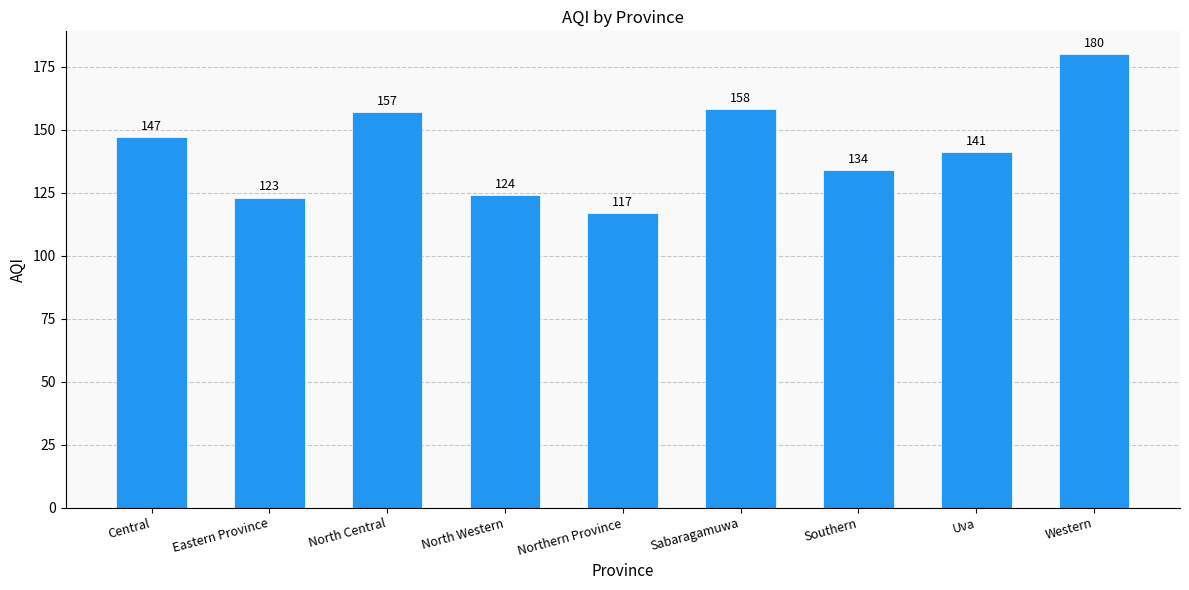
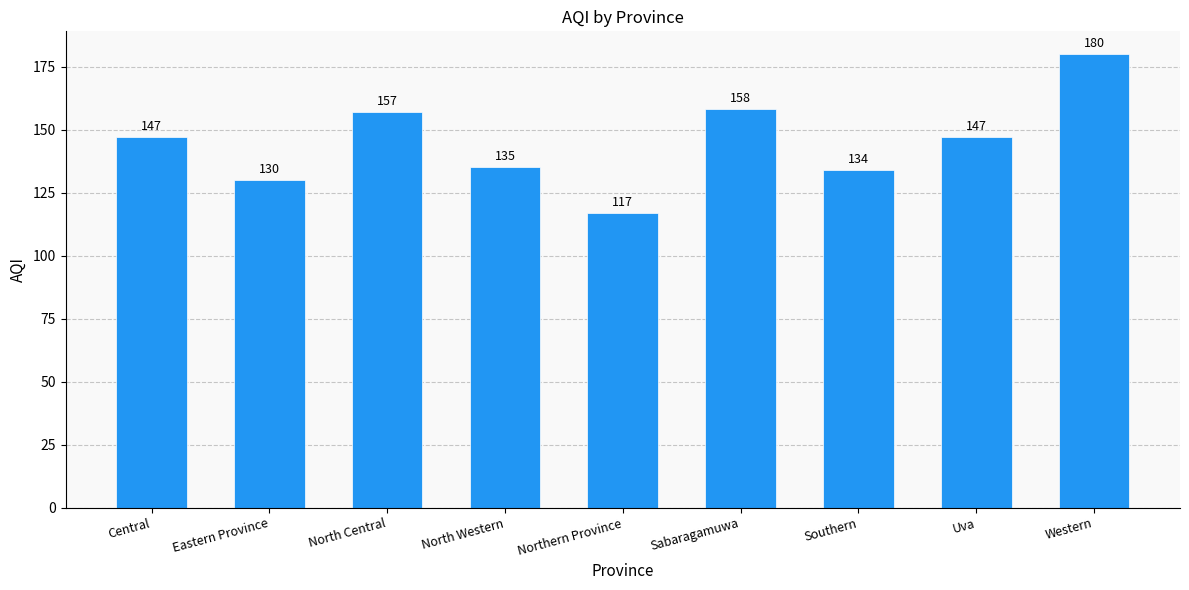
  {
    "Central": 147,
-   "Eastern Province": 123,
+   "Eastern Province": 130,
    "North Central": 157,
-   "North Western": 124,
+   "North Western": 135,
    "Northern Province": 117,
    "Sabaragamuwa": 158,
    "Southern": 134,
-   "Uva": 141,
+   "Uva": 147,
    "Western": 180
  }
